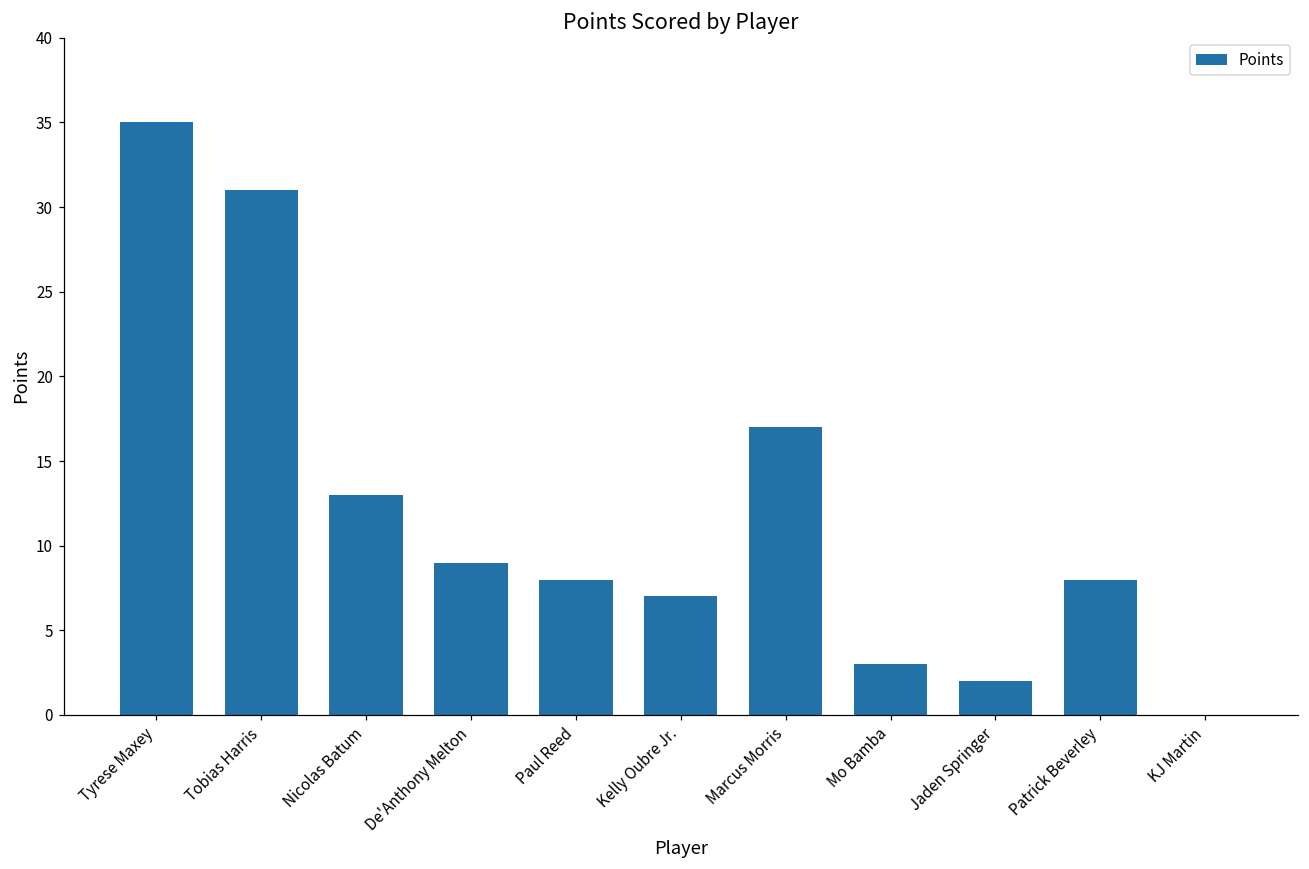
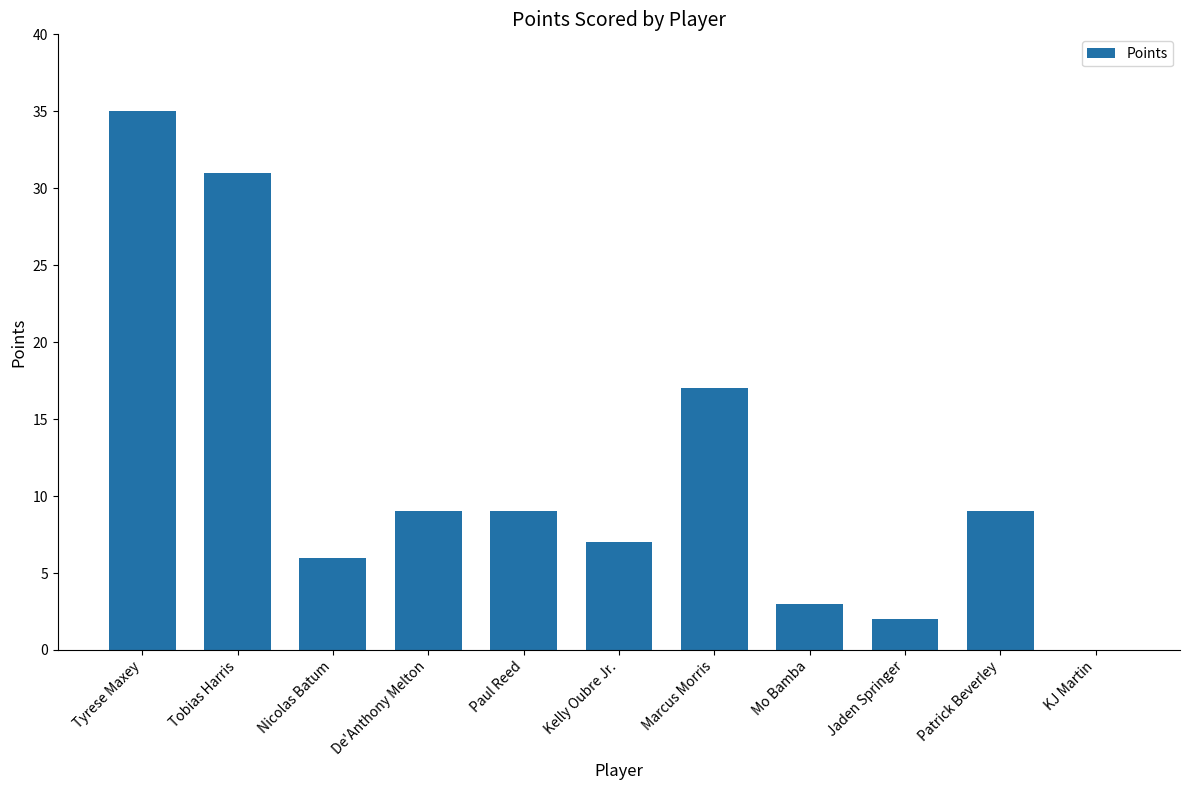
  {
    "Tyrese Maxey": 35,
    "Tobias Harris": 31,
-   "Nicolas Batum": 13,
+   "Nicolas Batum": 6,
    "De'Anthony Melton": 9,
-   "Paul Reed": 8,
+   "Paul Reed": 9,
    "Kelly Oubre Jr.": 7,
    "Marcus Morris": 17,
    "Mo Bamba": 3,
    "Jaden Springer": 2,
-   "Patrick Beverley": 8,
+   "Patrick Beverley": 9,
    "KJ Martin": 0
  }
